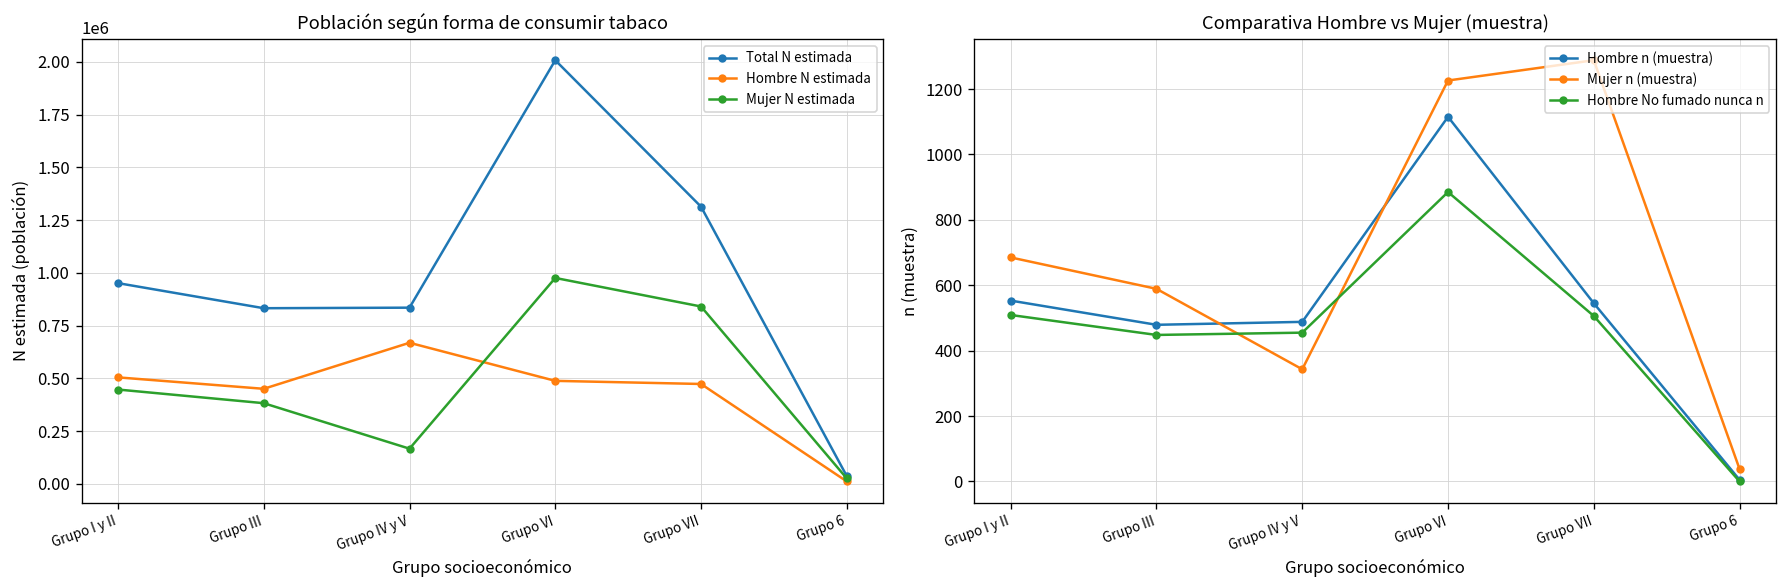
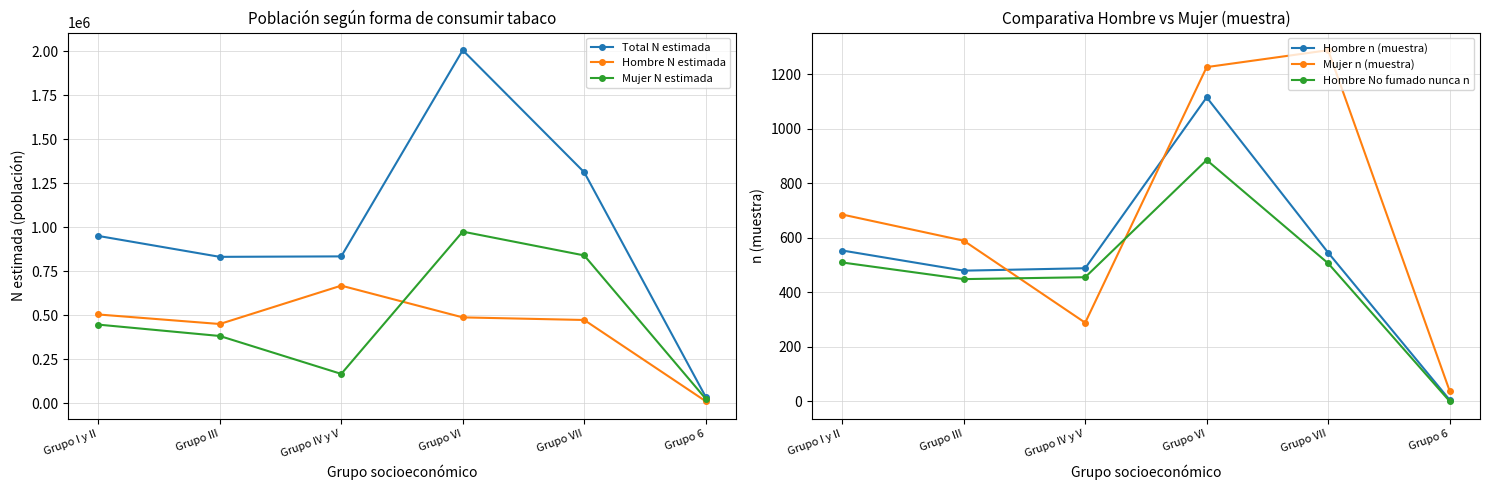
  {
    "Población según forma de consumir tabaco": {
      "Total N estimada": {
        "Grupo I y II": 950000,
        "Grupo III": 830000,
        "Grupo IV y V": 830000,
        "Grupo VI": 2010000,
        "Grupo VII": 1310000
      },
      "Hombre N estimada": {
        "Grupo I y II": 500000,
        "Grupo III": 450000,
        "Grupo IV y V": 670000,
        "Grupo VI": 490000,
        "Grupo VII": 470000
      },
      "Mujer N estimada": {
        "Grupo I y II": 450000,
        "Grupo III": 380000,
        "Grupo IV y V": 170000,
        "Grupo VI": 980000,
        "Grupo VII": 840000
      }
    },
    "Comparativa Hombre vs Mujer (muestra)": {
      "Hombre n (muestra)": {
        "Grupo I y II": 550,
        "Grupo III": 480,
        "Grupo IV y V": 490,
        "Grupo VI": 1120,
        "Grupo VII": 550
      },
      "Mujer n (muestra)": {
        "Grupo I y II": 690,
        "Grupo III": 590,
-       "Grupo IV y V": 340,
+       "Grupo IV y V": 290,
        "Grupo VI": 1230,
        "Grupo 6": 40
      },
      "Hombre No fumado nunca n": {
        "Grupo I y II": 510,
        "Grupo III": 450,
        "Grupo IV y V": 460,
        "Grupo VI": 890,
        "Grupo VII": 510
      }
    }
  }
